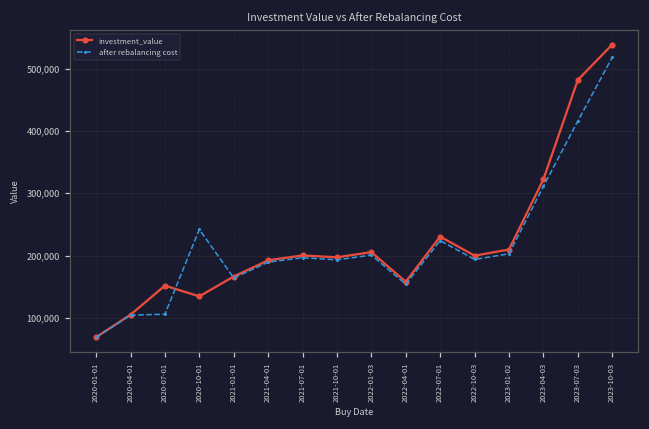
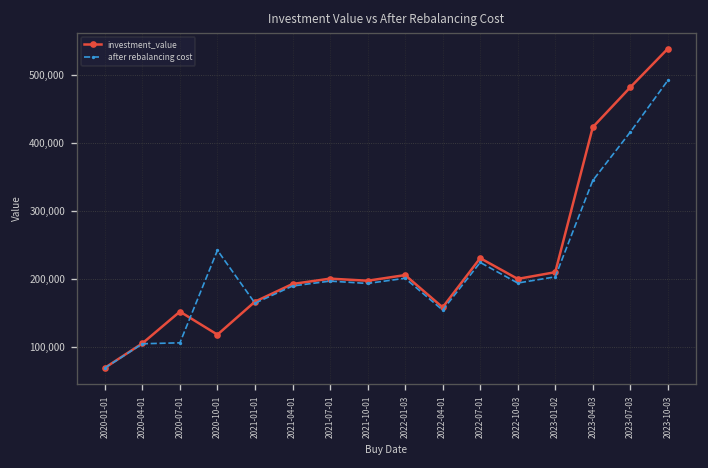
  {
    "investment_value": {
      "2020-07-01": "150,000",
-     "2020-10-01": "130,000",
+     "2020-10-01": "120,000",
      "2022-01-03": "210,000",
      "2022-07-01": "230,000",
      "2022-10-03": "200,000",
      "2023-01-02": "210,000",
-     "2023-04-03": "320,000",
+     "2023-04-03": "420,000",
      "2023-07-03": "480,000",
      "2023-10-03": "540,000"
    },
    "after rebalancing cost": {
      "2020-07-01": "110,000",
      "2020-10-01": "240,000",
      "2022-01-03": "200,000",
      "2022-07-01": "220,000",
      "2022-10-03": "190,000",
      "2023-01-02": "200,000",
-     "2023-04-03": "310,000",
+     "2023-04-03": "340,000",
      "2023-07-03": "420,000",
-     "2023-10-03": "520,000"
+     "2023-10-03": "490,000"
    }
  }
